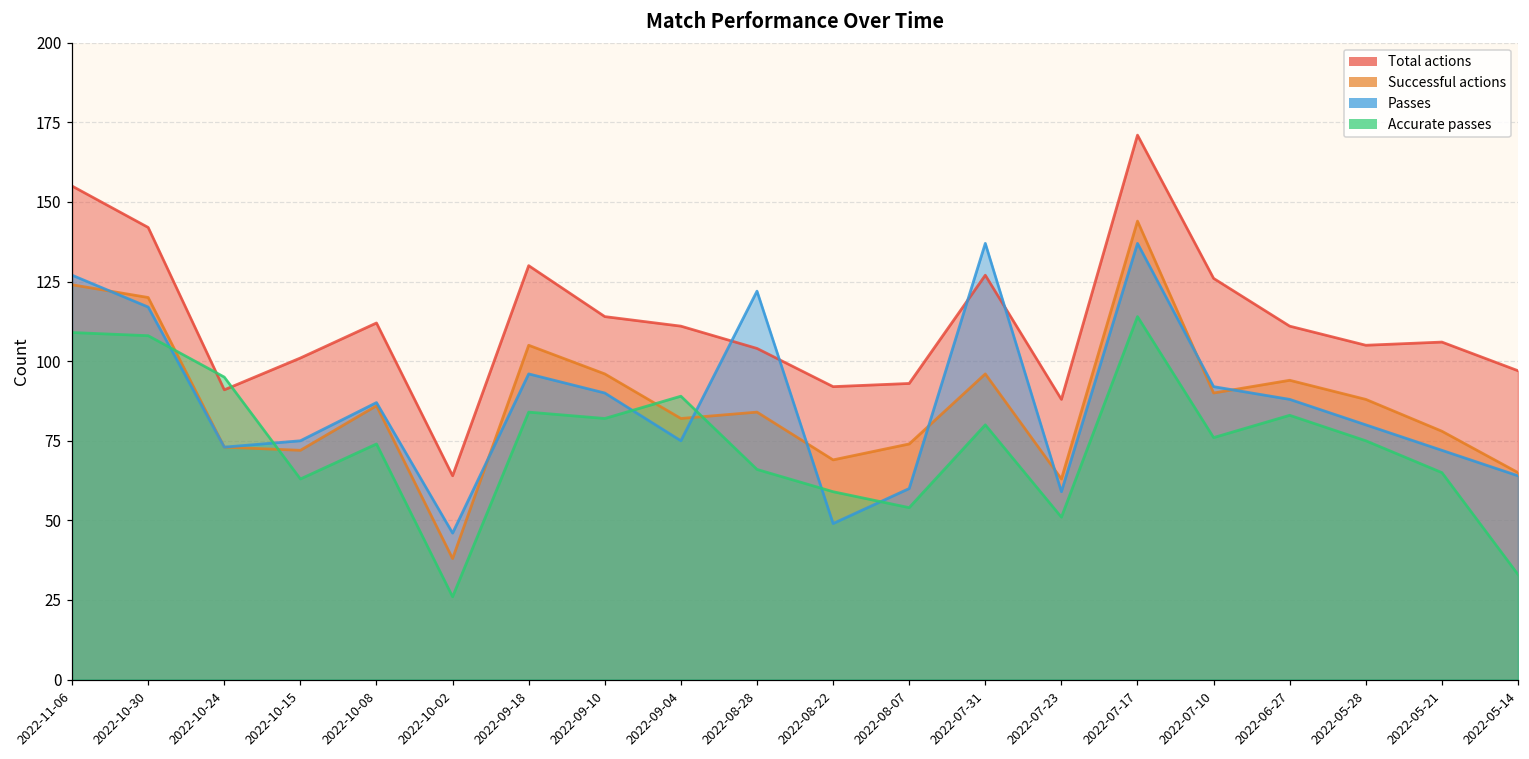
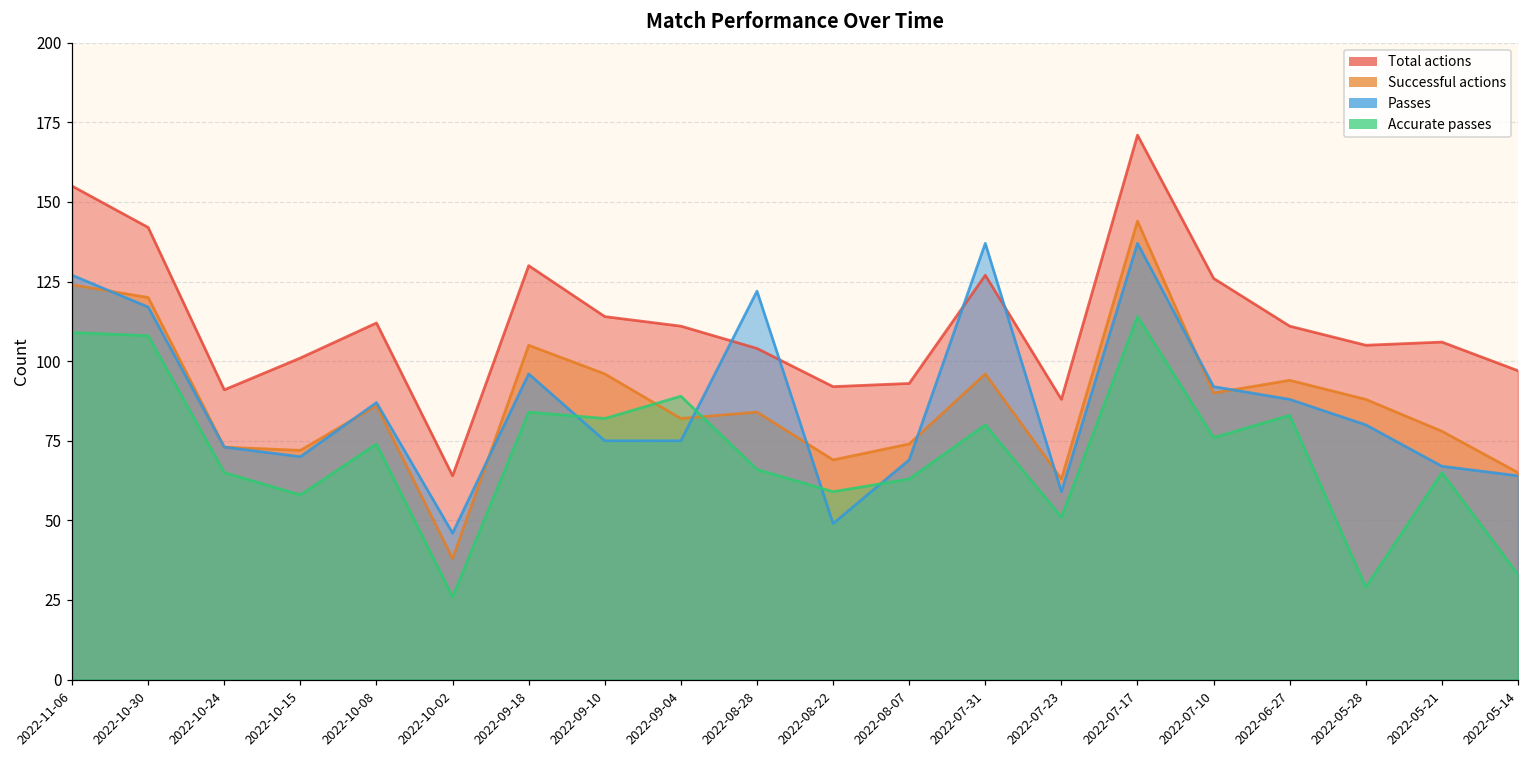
  {
    "Passes": {
      "2022-11-06": 127,
      "2022-10-30": 117,
-     "2022-10-15": 75,
+     "2022-10-15": 70,
      "2022-10-08": 87,
      "2022-10-02": 46,
      "2022-09-18": 96,
-     "2022-09-10": 90,
+     "2022-09-10": 75,
      "2022-09-04": 75,
      "2022-08-28": 122,
      "2022-08-22": 49,
-     "2022-08-07": 60,
+     "2022-08-07": 69,
      "2022-07-31": 137,
      "2022-07-23": 59,
      "2022-07-17": 137,
      "2022-07-10": 92,
      "2022-06-27": 88,
      "2022-05-28": 80,
-     "2022-05-21": 72,
+     "2022-05-21": 67,
      "2022-05-14": 64
    },
    "Accurate passes": {
      "2022-11-06": 109,
      "2022-10-30": 108,
-     "2022-10-24": 95,
-     "2022-10-15": 63,
+     "2022-10-24": 65,
+     "2022-10-15": 58,
      "2022-10-08": 74,
      "2022-10-02": 26,
      "2022-09-18": 84,
      "2022-09-10": 82,
      "2022-09-04": 89,
      "2022-08-28": 66,
      "2022-08-22": 59,
-     "2022-08-07": 54,
+     "2022-08-07": 63,
      "2022-07-31": 80,
      "2022-07-23": 51,
      "2022-07-17": 114,
      "2022-07-10": 76,
      "2022-06-27": 83,
-     "2022-05-28": 75,
+     "2022-05-28": 29,
      "2022-05-21": 65,
      "2022-05-14": 33
    }
  }
